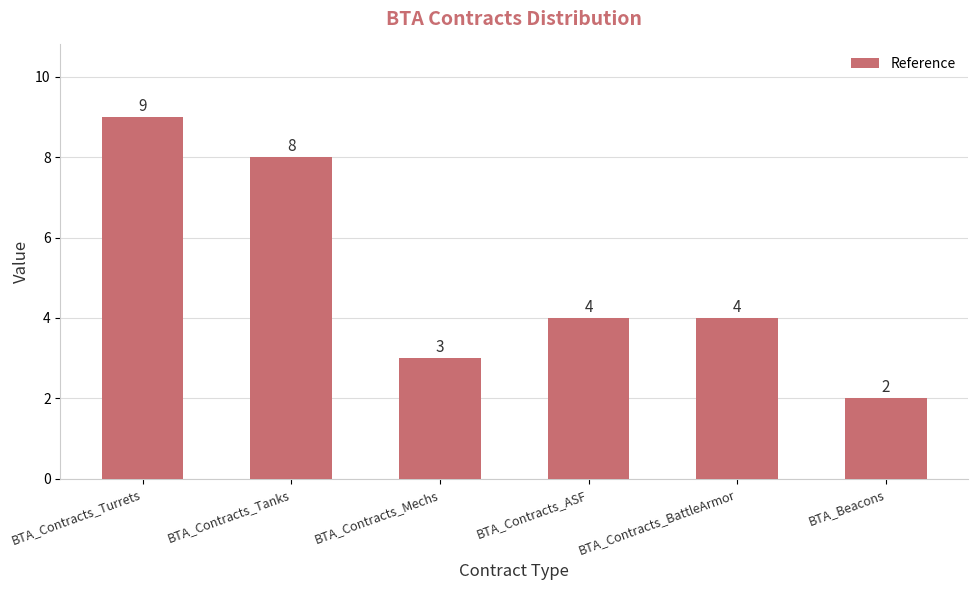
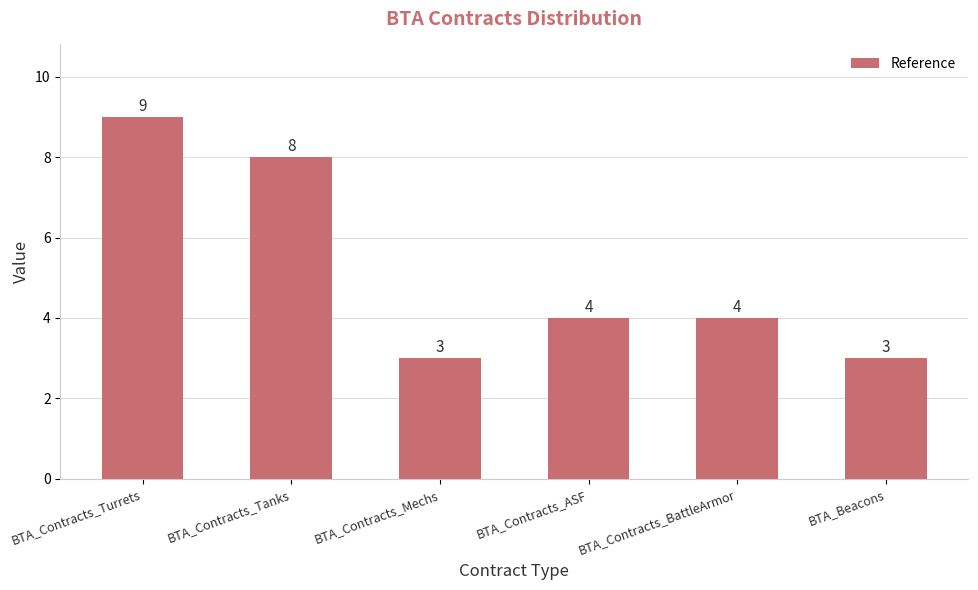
  {
    "BTA_Contracts_Turrets": 9,
    "BTA_Contracts_Tanks": 8,
    "BTA_Contracts_Mechs": 3,
    "BTA_Contracts_ASF": 4,
    "BTA_Contracts_BattleArmor": 4,
-   "BTA_Beacons": 2
+   "BTA_Beacons": 3
  }
